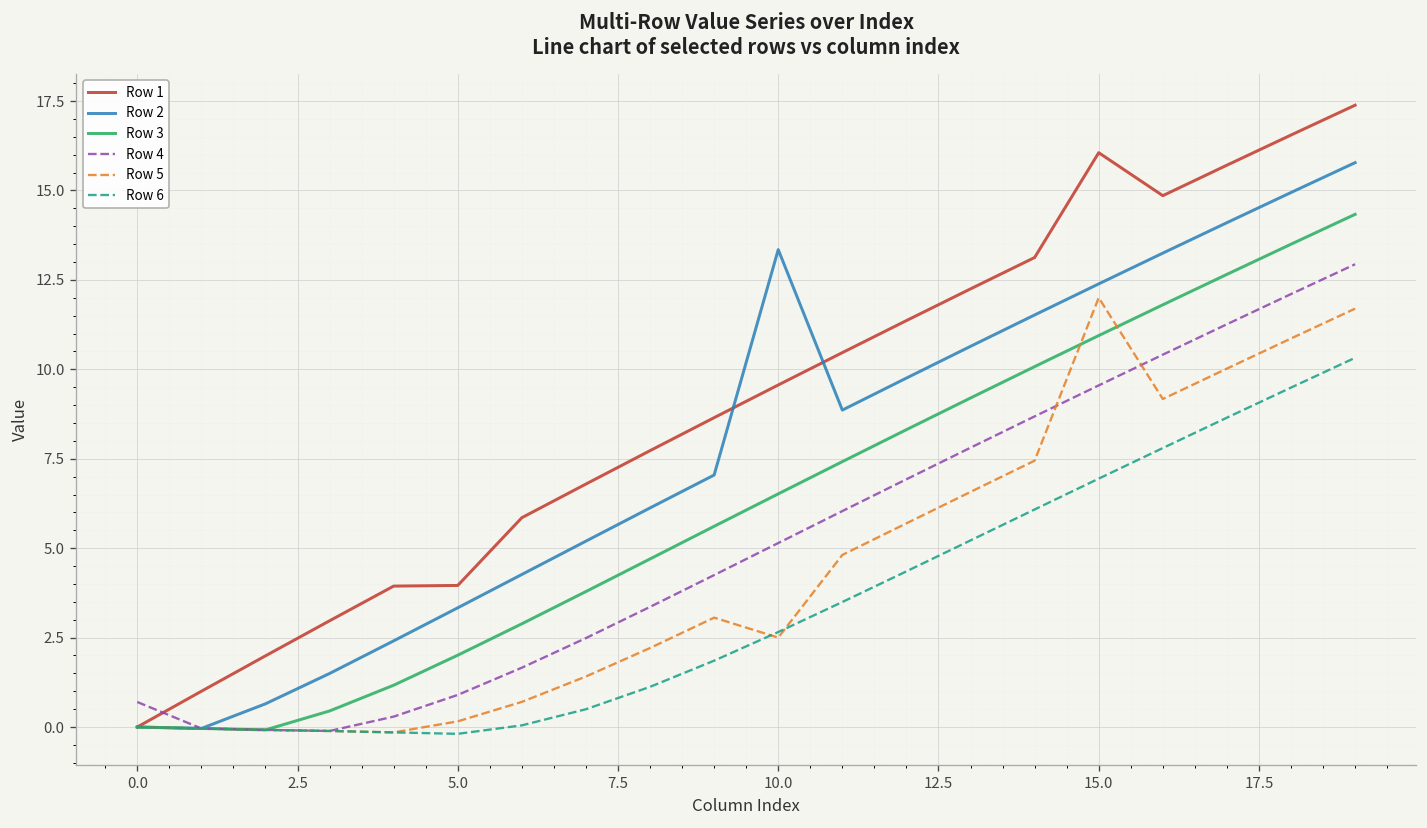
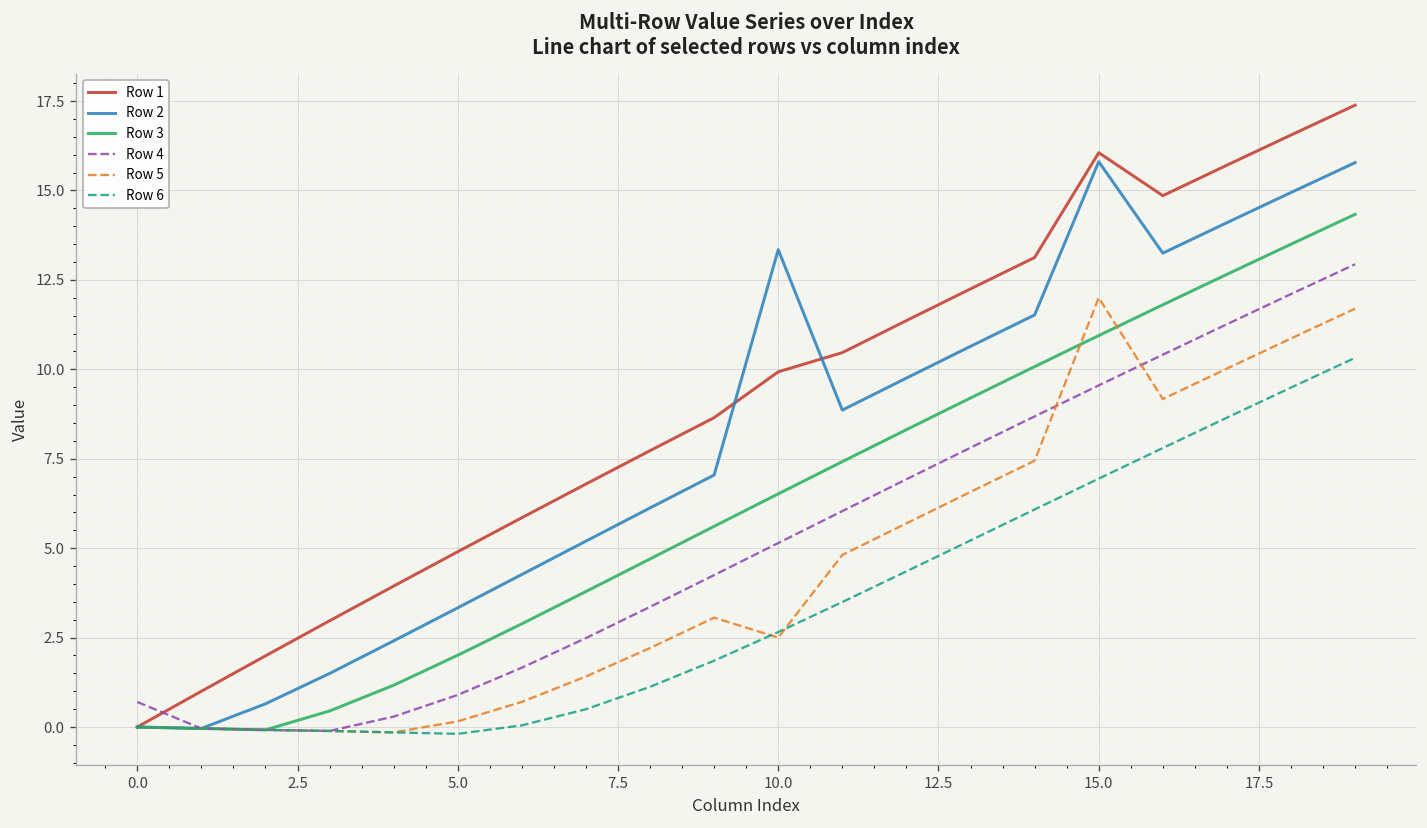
  {
    "Row 1": {
-     "5.0": 4.0,
-     "10.0": 9.6,
+     "5.0": 4.9,
+     "10.0": 9.9,
      "15.0": 16.1
    },
    "Row 2": {
      "5.0": 3.3,
      "10.0": 13.3,
-     "15.0": 12.4
+     "15.0": 15.8
    },
    "Row 4": {
      "0.0": 0.7,
      "5.0": 0.9,
      "10.0": 5.1,
      "15.0": 9.6
    },
    "Row 5": {
      "5.0": 0.2,
      "10.0": 2.5,
      "15.0": 12.0
    }
  }
